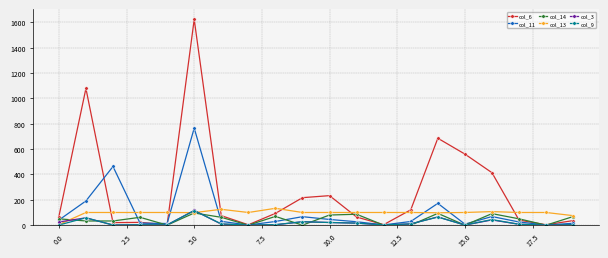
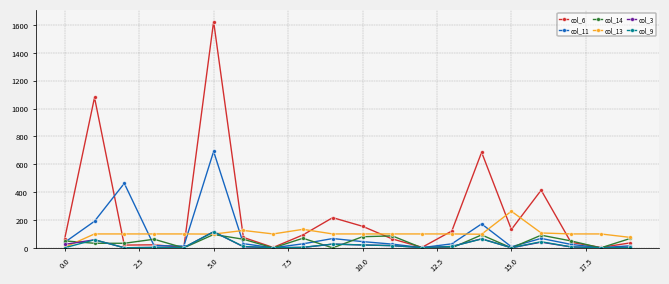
  {
    "col_6": {
      "5.0": 1620,
-     "10.0": 230,
-     "15.0": 560
+     "10.0": 160,
+     "15.0": 130
    },
    "col_11": {
-     "5.0": 770,
+     "5.0": 690,
      "10.0": 50
    },
    "col_13": {
-     "15.0": 100
+     "15.0": 260
    }
  }
